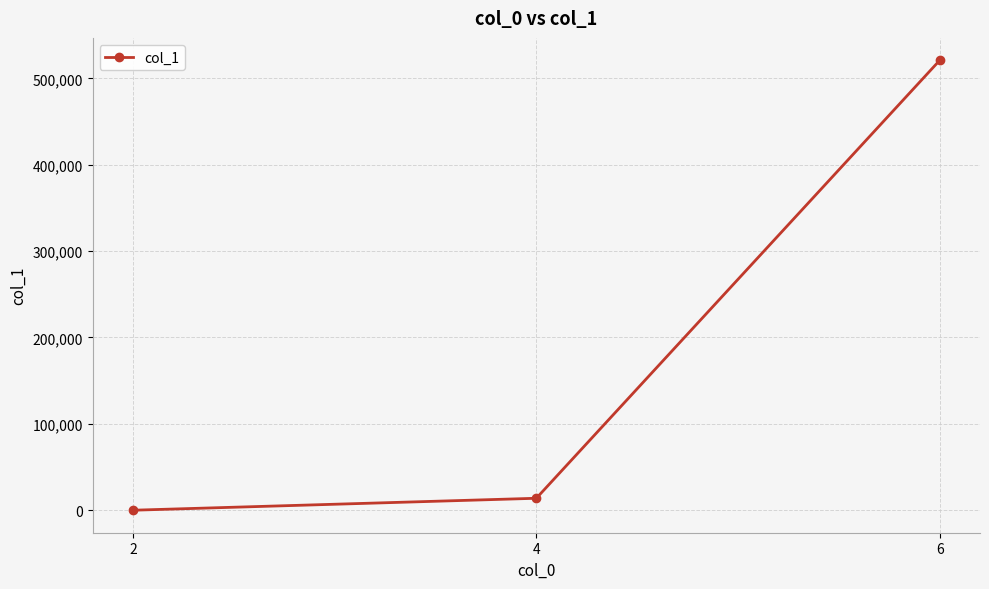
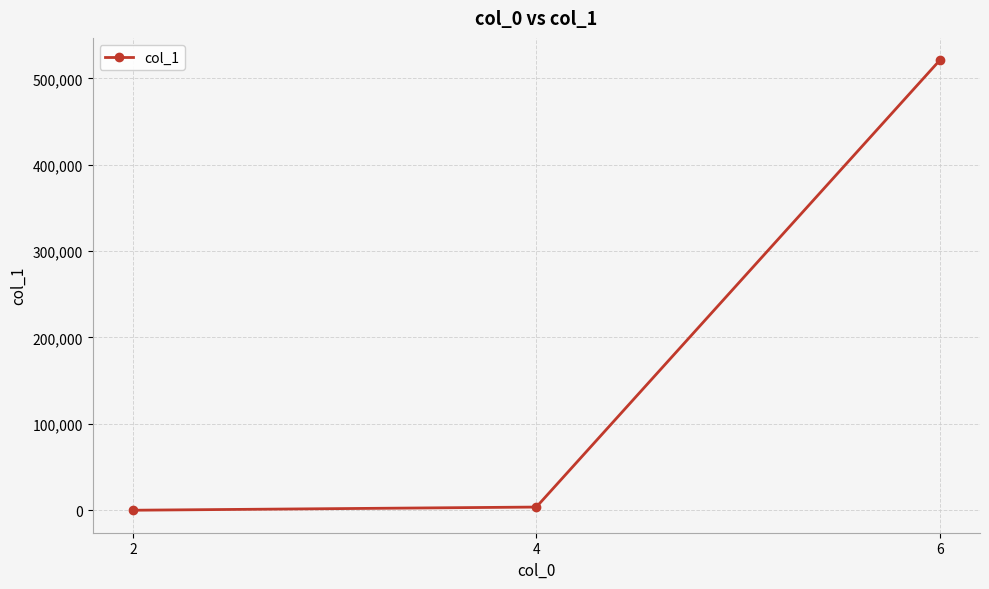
  {
    "2": "0",
-   "4": "10,000",
+   "4": "0",
    "6": "520,000"
  }
